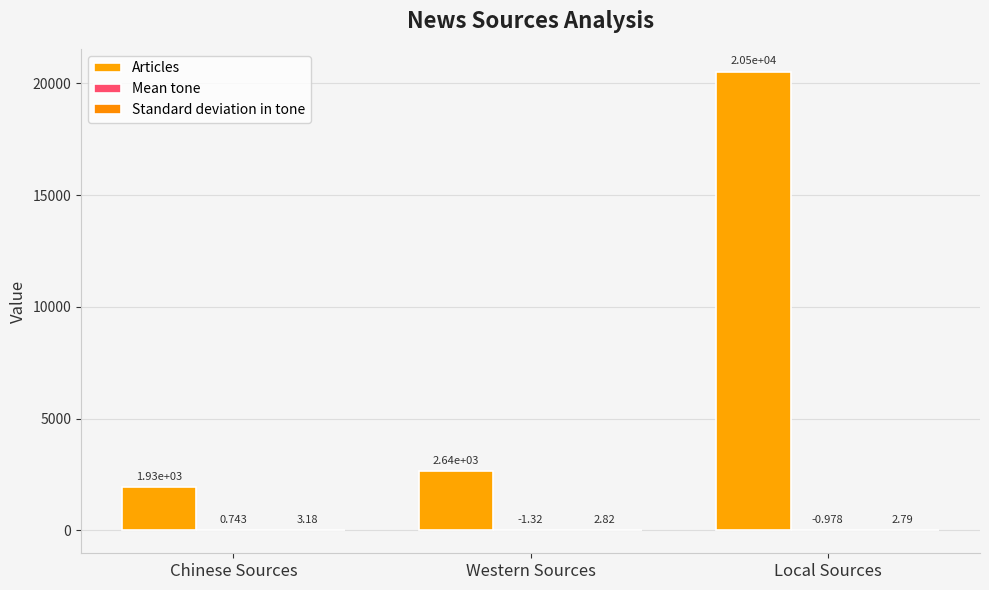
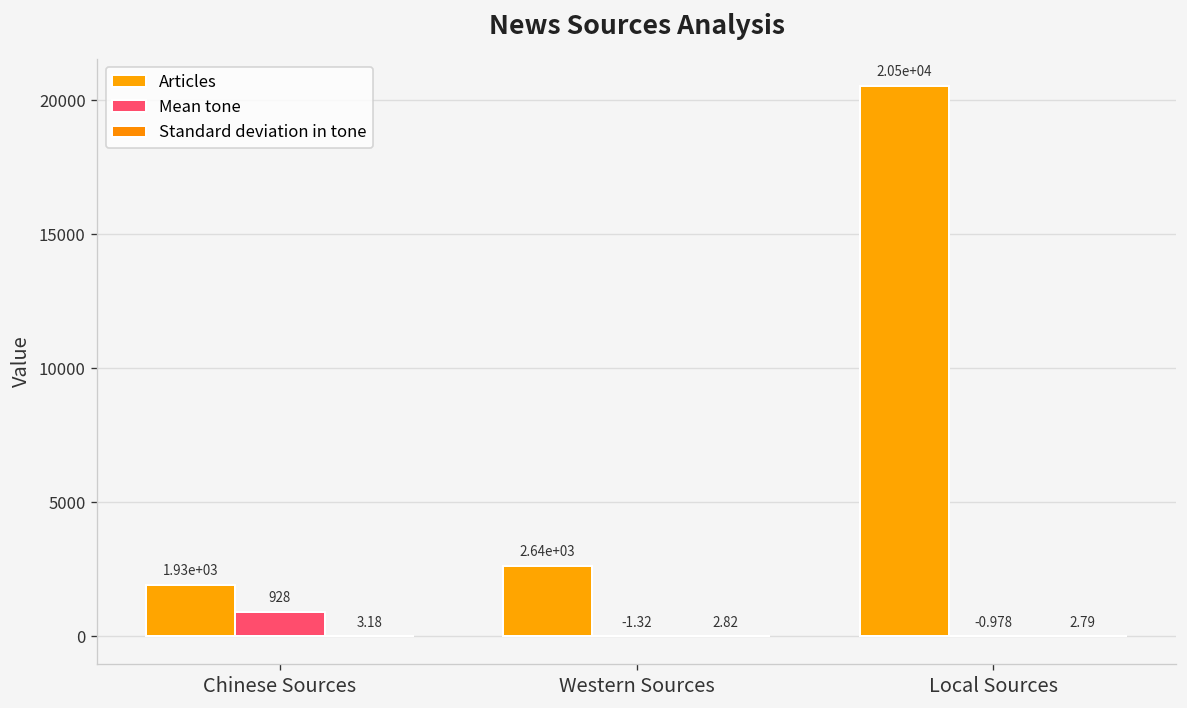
  {
    "Mean tone": {
-     "Chinese Sources": 0.743,
+     "Chinese Sources": 928,
      "Western Sources": -1.32,
      "Local Sources": -0.978
    }
  }
